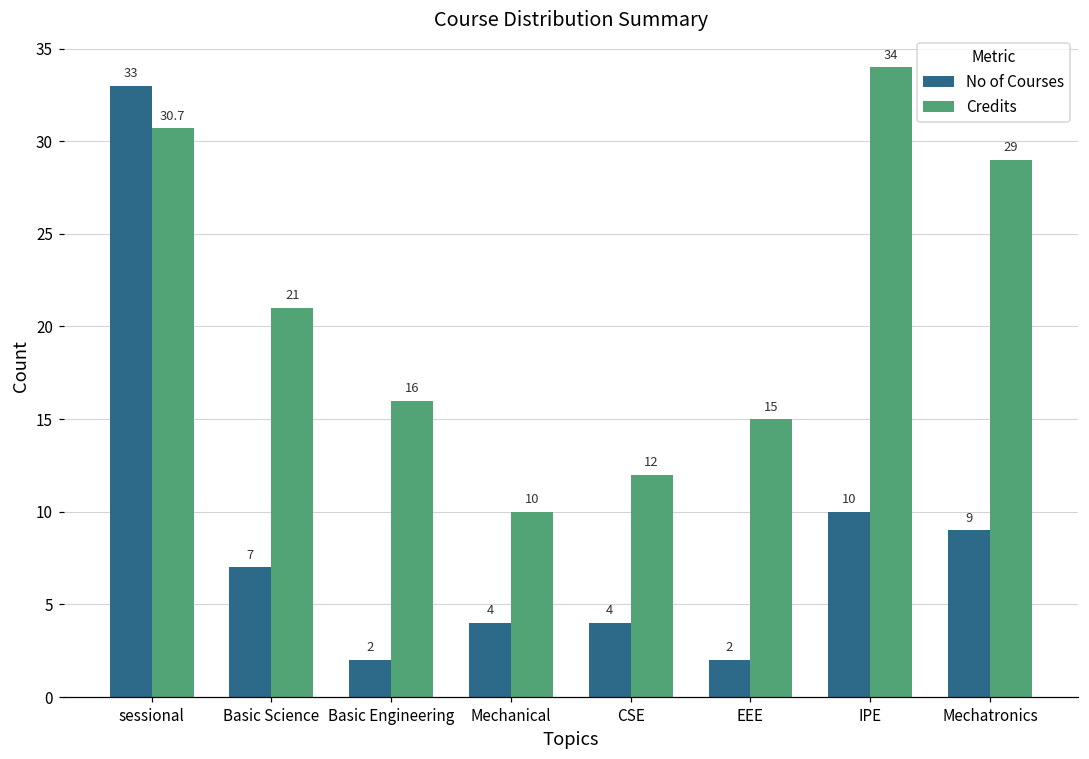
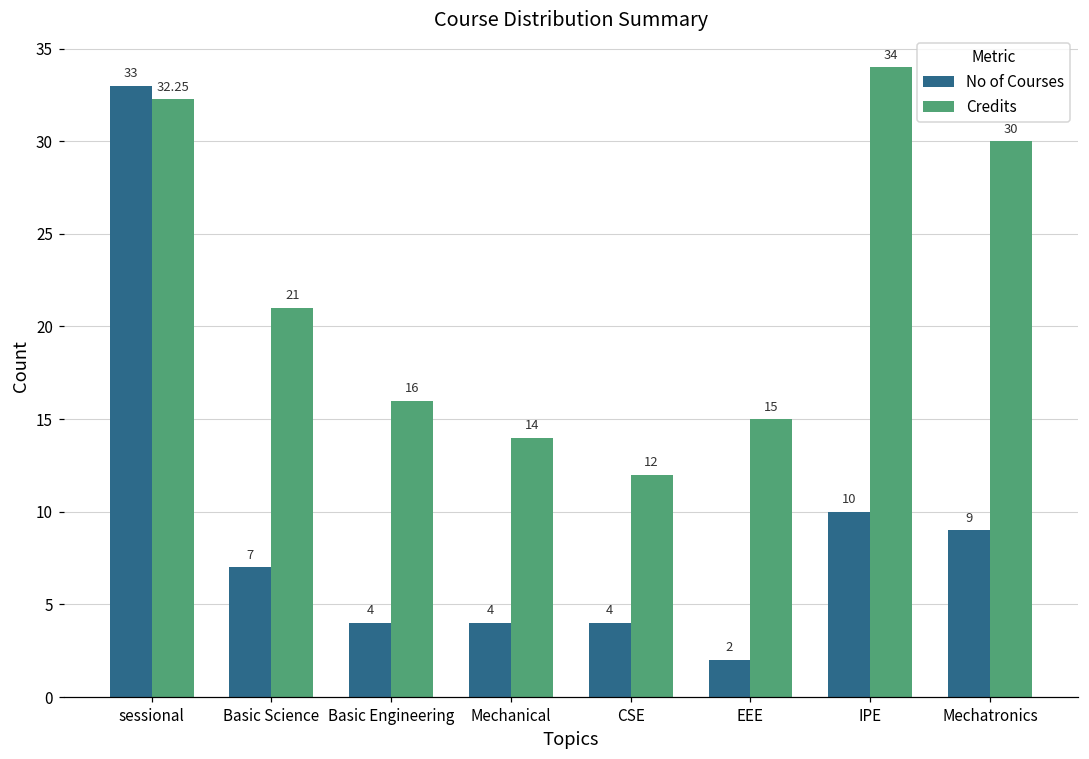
  {
    "No of Courses": {
      "sessional": 33,
      "Basic Science": 7,
-     "Basic Engineering": 2,
+     "Basic Engineering": 4,
      "Mechanical": 4,
      "CSE": 4,
      "EEE": 2,
      "IPE": 10,
      "Mechatronics": 9
    },
    "Credits": {
-     "sessional": 30.7,
+     "sessional": 32.25,
      "Basic Science": 21,
      "Basic Engineering": 16,
-     "Mechanical": 10,
+     "Mechanical": 14,
      "CSE": 12,
      "EEE": 15,
      "IPE": 34,
-     "Mechatronics": 29
+     "Mechatronics": 30
    }
  }
